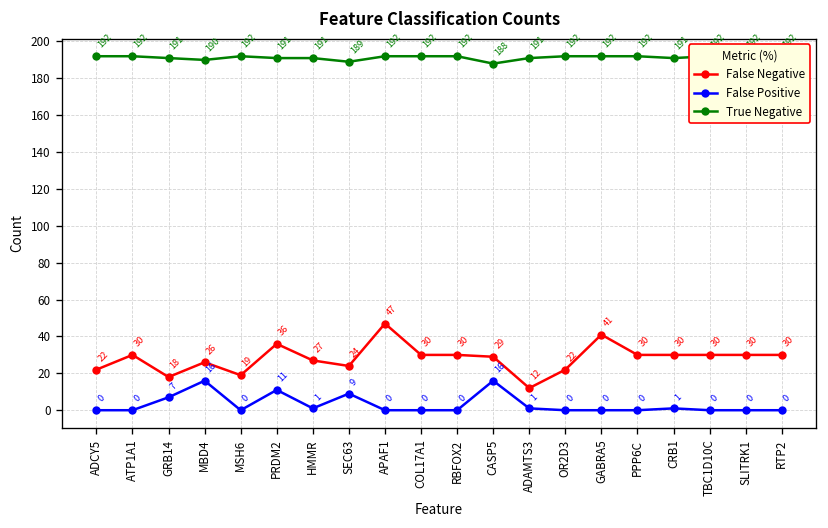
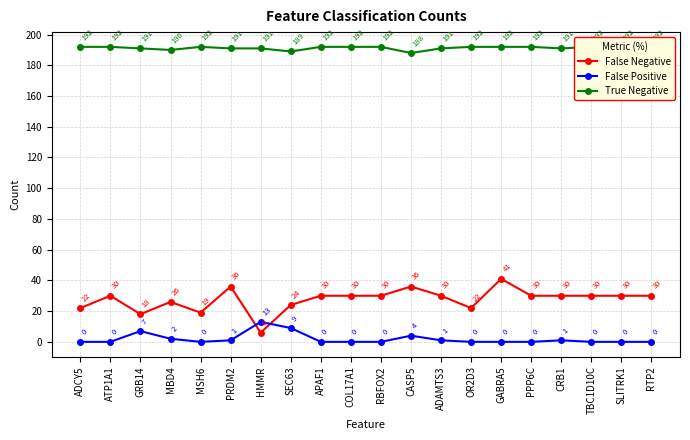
  {
    "False Negative": {
      "ADCY5": 22,
      "ATP1A1": 30,
      "GRB14": 18,
      "MBD4": 26,
      "MSH6": 19,
      "PRDM2": 36,
-     "HMMR": 27,
+     "HMMR": 6,
      "SEC63": 24,
-     "APAF1": 47,
+     "APAF1": 30,
      "COL17A1": 30,
      "RBFOX2": 30,
-     "CASP5": 29,
-     "ADAMTS3": 12,
+     "CASP5": 36,
+     "ADAMTS3": 30,
      "OR2D3": 22,
      "GABRA5": 41,
      "PPP6C": 30,
      "CRB1": 30,
      "TBC1D10C": 30,
      "SLITRK1": 30,
      "RTP2": 30
    },
    "False Positive": {
      "ADCY5": 0,
      "ATP1A1": 0,
      "GRB14": 7,
-     "MBD4": 16,
+     "MBD4": 2,
      "MSH6": 0,
-     "PRDM2": 11,
-     "HMMR": 1,
+     "PRDM2": 1,
+     "HMMR": 13,
      "SEC63": 9,
      "APAF1": 0,
      "COL17A1": 0,
      "RBFOX2": 0,
-     "CASP5": 16,
+     "CASP5": 4,
      "ADAMTS3": 1,
      "OR2D3": 0,
      "GABRA5": 0,
      "PPP6C": 0,
      "CRB1": 1,
      "TBC1D10C": 0,
      "SLITRK1": 0,
      "RTP2": 0
    },
    "True Negative": {
      "ADCY5": 192,
      "ATP1A1": 192,
      "GRB14": 191,
      "MBD4": 190,
      "MSH6": 192,
      "PRDM2": 191,
      "HMMR": 191,
      "SEC63": 189,
      "APAF1": 192,
      "COL17A1": 192,
      "RBFOX2": 192,
      "CASP5": 188,
      "ADAMTS3": 191,
      "OR2D3": 192,
      "GABRA5": 192,
      "PPP6C": 192
    }
  }
